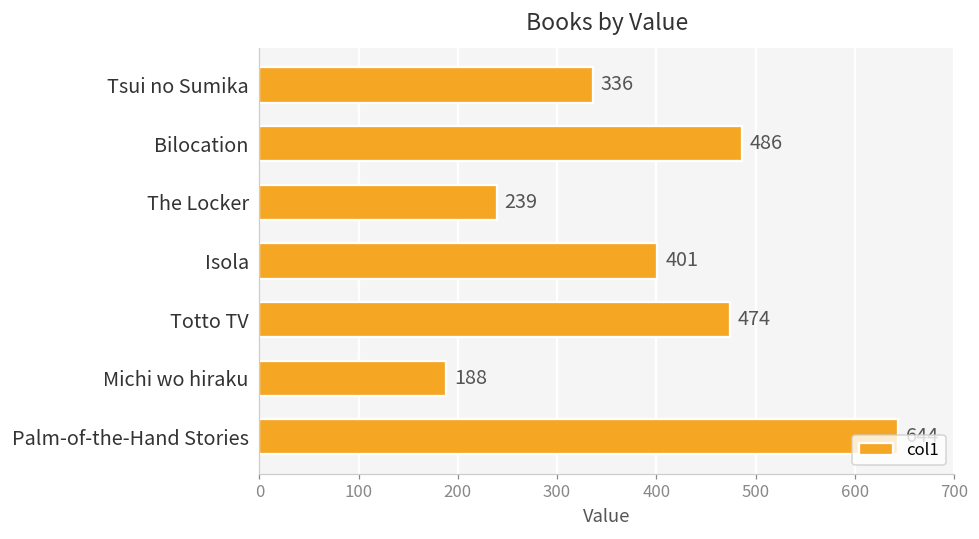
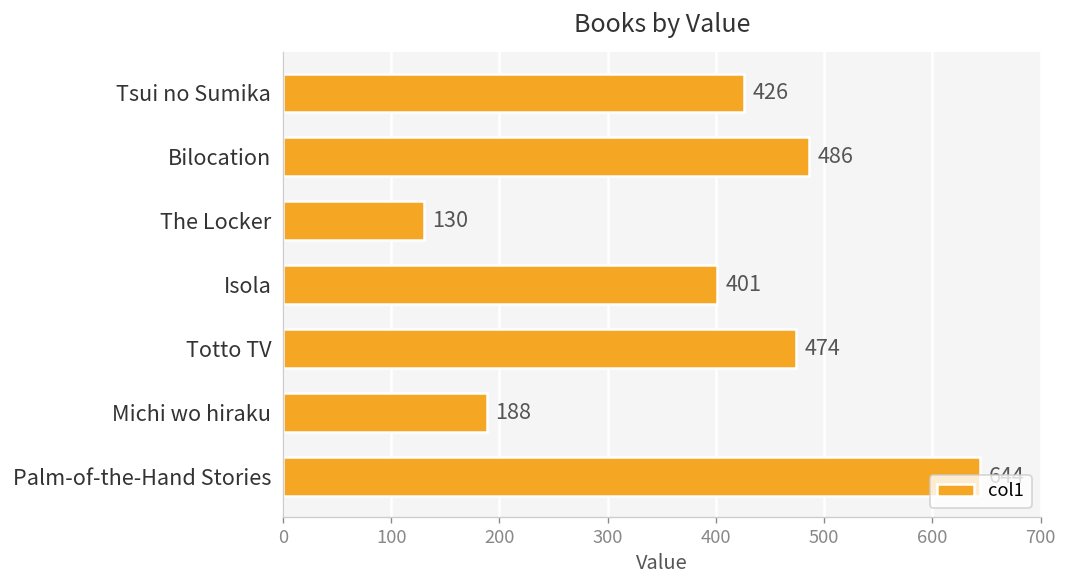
  {
-   "Tsui no Sumika": 336,
+   "Tsui no Sumika": 426,
    "Bilocation": 486,
-   "The Locker": 239,
+   "The Locker": 130,
    "Isola": 401,
    "Totto TV": 474,
    "Michi wo hiraku": 188
  }
